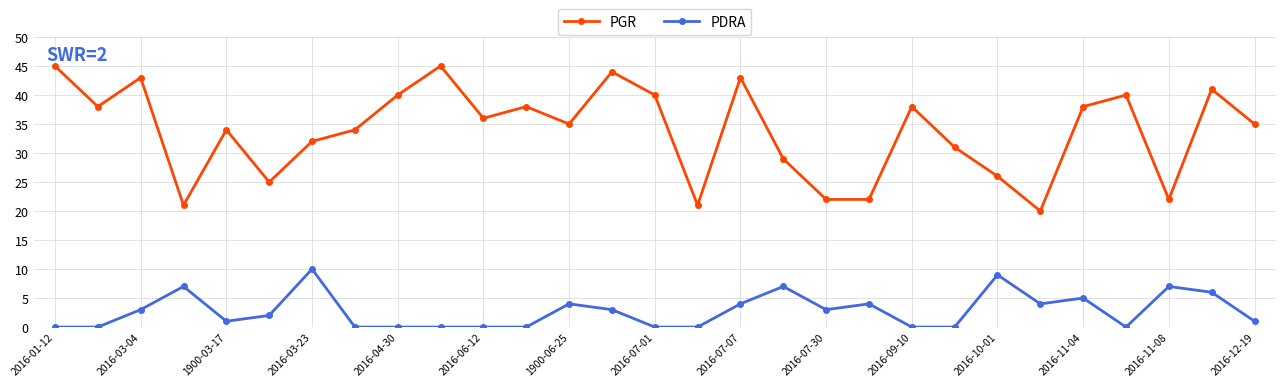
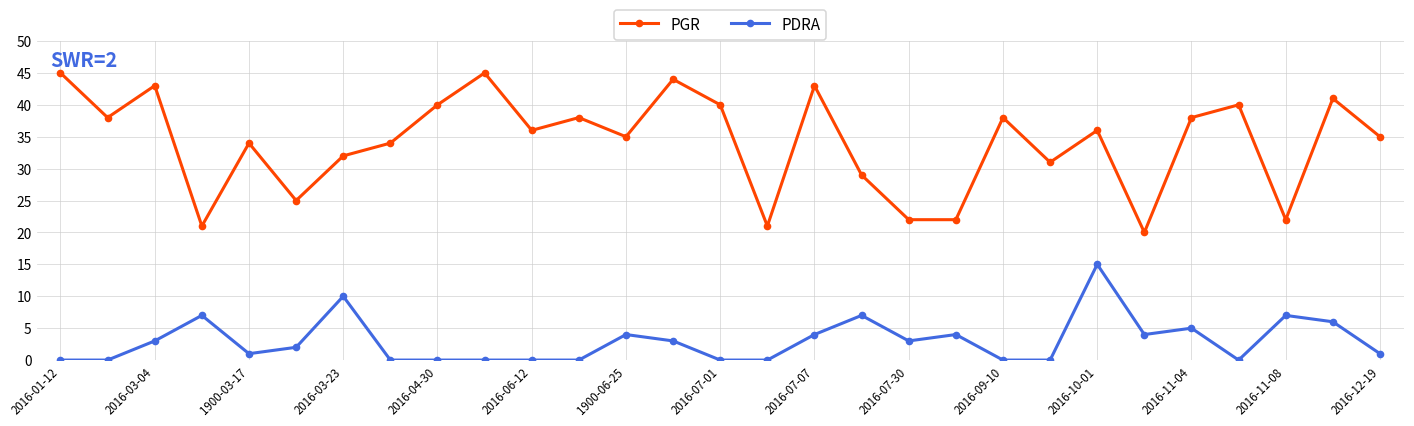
  {
    "PGR": {
      "2016-03-04": 43,
      "1900-03-17": 34,
      "2016-03-23": 32,
      "2016-04-30": 40,
      "2016-06-12": 36,
      "1900-06-25": 35,
      "2016-07-01": 40,
      "2016-07-07": 43,
      "2016-07-30": 22,
      "2016-09-10": 38,
-     "2016-10-01": 26,
+     "2016-10-01": 36,
      "2016-11-04": 38,
      "2016-11-08": 22,
      "2016-12-19": 35
    },
    "PDRA": {
      "2016-01-12": 0,
      "2016-03-04": 3,
      "1900-03-17": 1,
      "2016-03-23": 10,
      "2016-04-30": 0,
      "2016-06-12": 0,
      "1900-06-25": 4,
      "2016-07-01": 0,
      "2016-07-07": 4,
      "2016-07-30": 3,
      "2016-09-10": 0,
-     "2016-10-01": 9,
+     "2016-10-01": 15,
      "2016-11-04": 5,
      "2016-11-08": 7,
      "2016-12-19": 1
    }
  }
